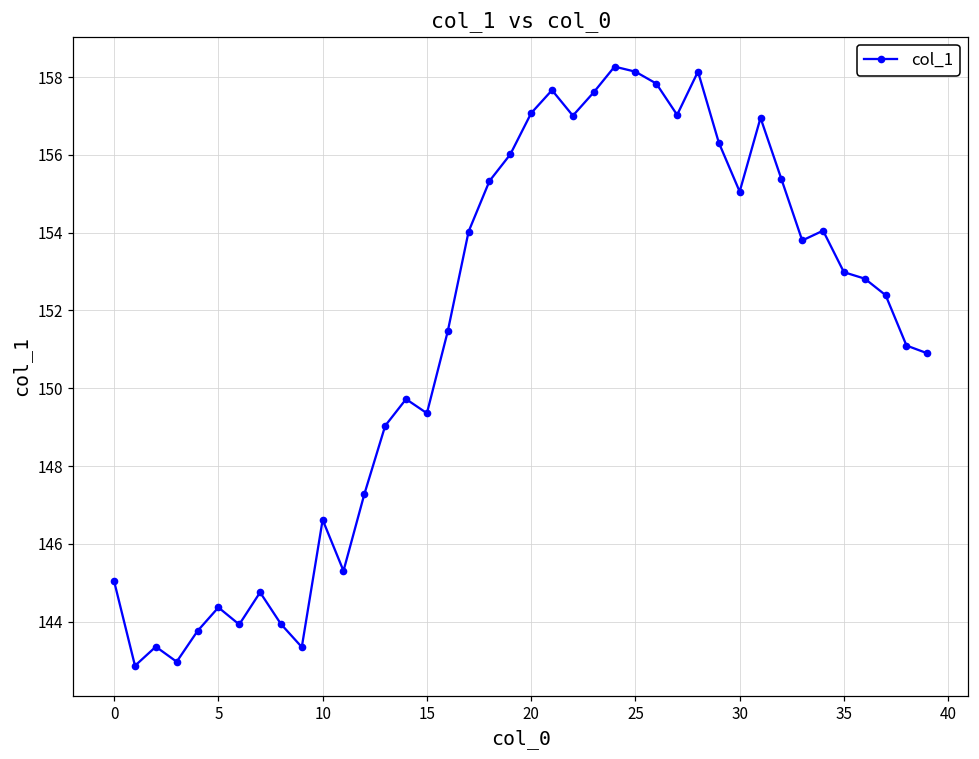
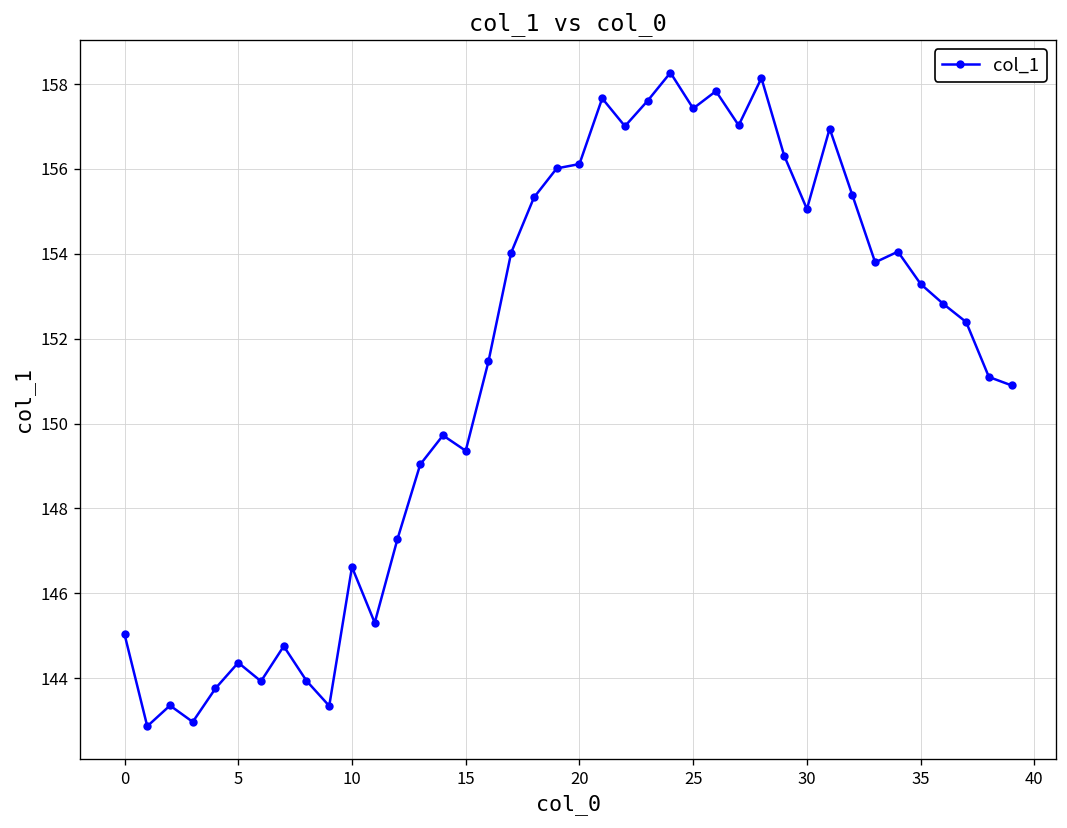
  {
    "0": 145.0,
    "5": 144.4,
    "10": 146.6,
    "15": 149.4,
-   "20": 157.1,
-   "25": 158.1,
+   "20": 156.1,
+   "25": 157.4,
    "30": 155.1,
-   "35": 153.0
+   "35": 153.3
  }
